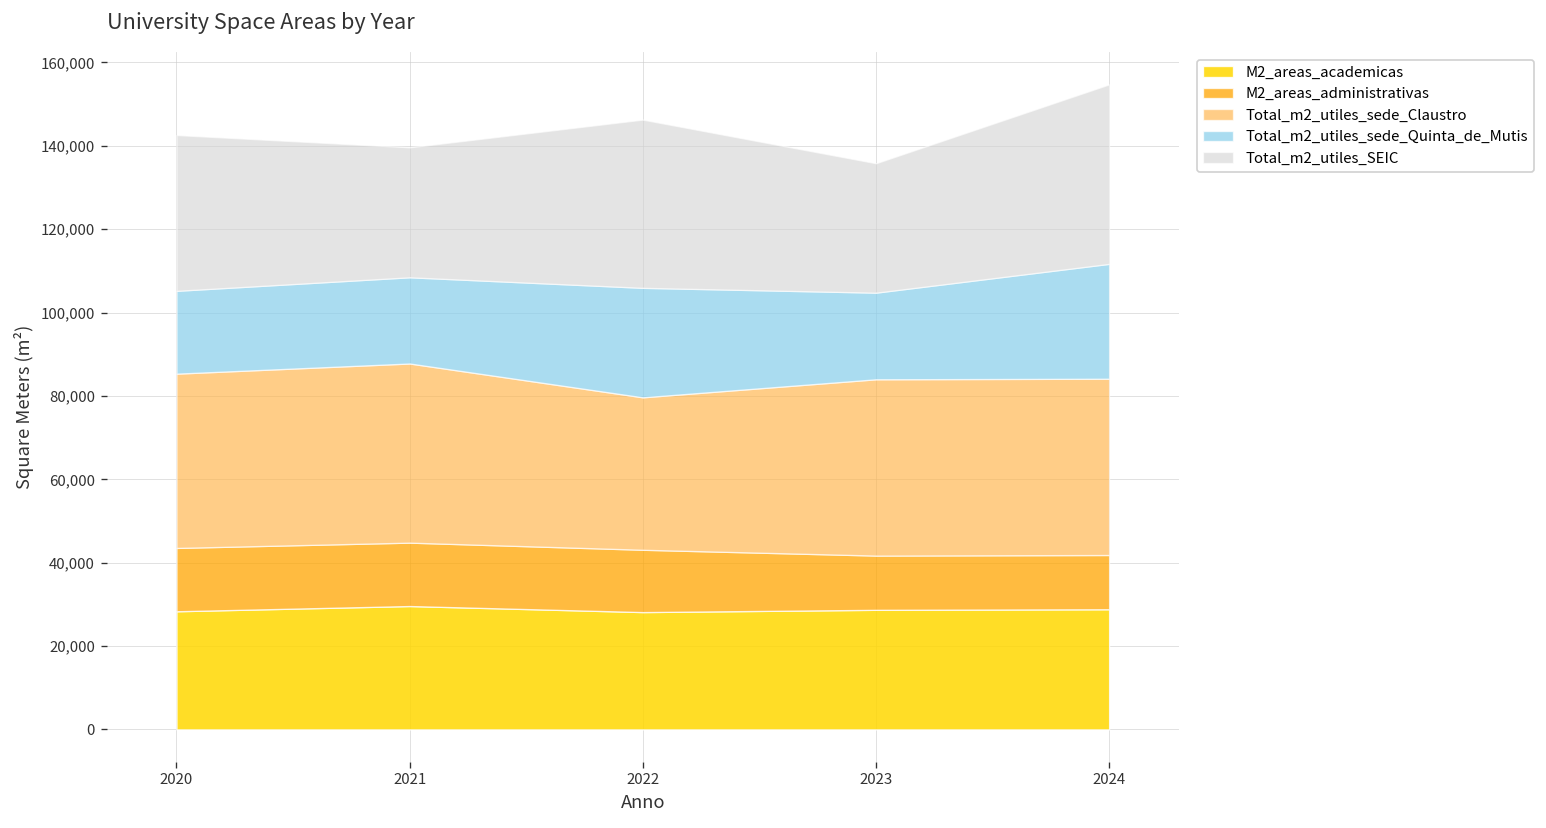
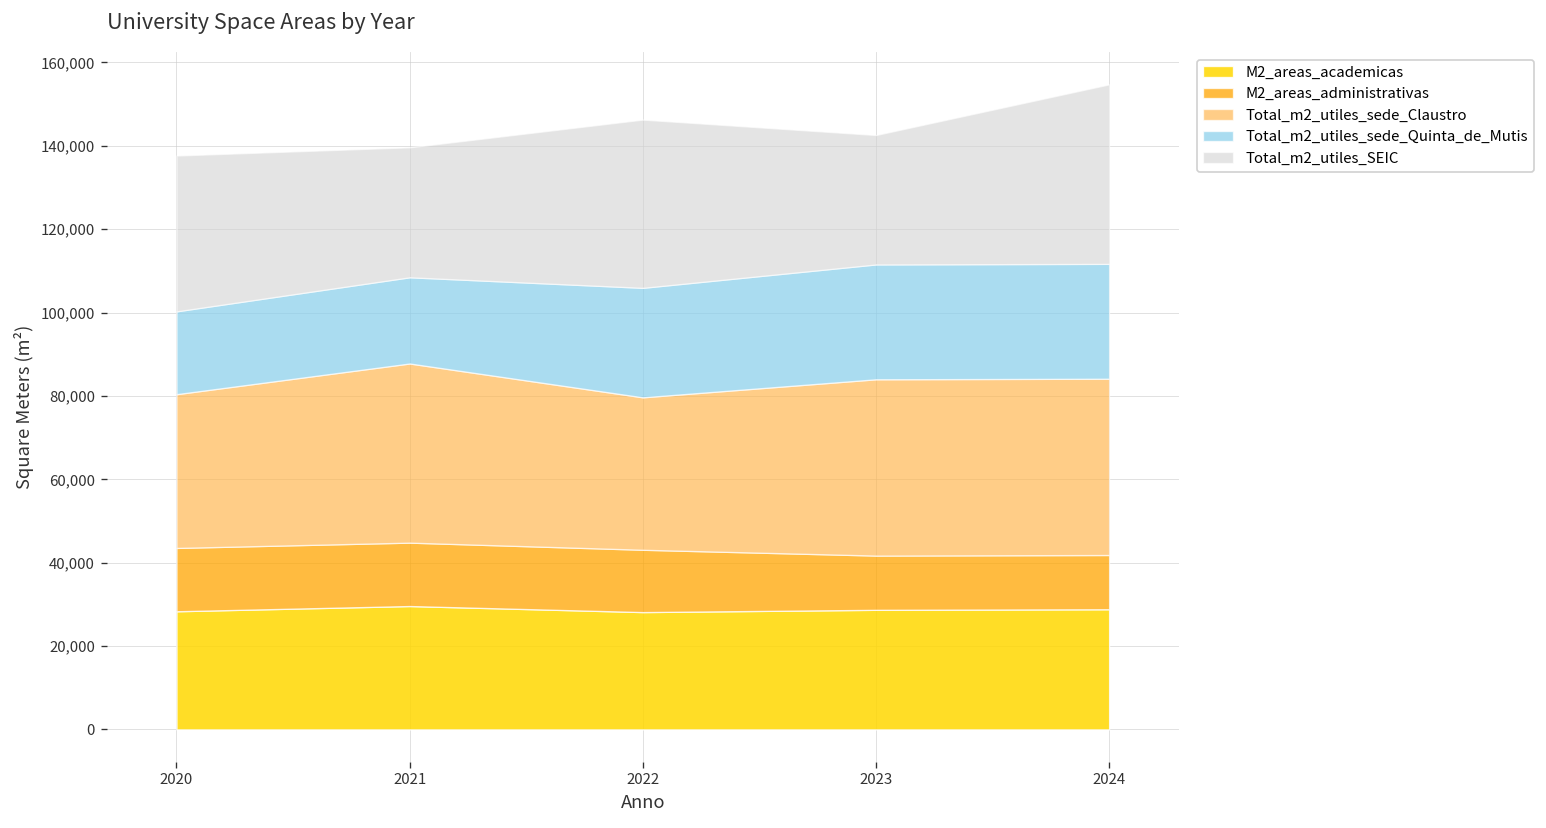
  {
    "Total_m2_utiles_sede_Claustro": {
-     "2020": "42,000",
+     "2020": "37,000",
      "2021": "43,000",
      "2022": "37,000",
      "2023": "42,000",
      "2024": "42,000"
    },
    "Total_m2_utiles_sede_Quinta_de_Mutis": {
      "2020": "20,000",
      "2021": "21,000",
      "2022": "26,000",
-     "2023": "21,000",
+     "2023": "28,000",
      "2024": "28,000"
    },
    "Total_m2_utiles_SEIC": {
      "2020": "37,000",
      "2021": "31,000",
      "2022": "40,000",
      "2023": "31,000",
      "2024": "43,000"
    }
  }
